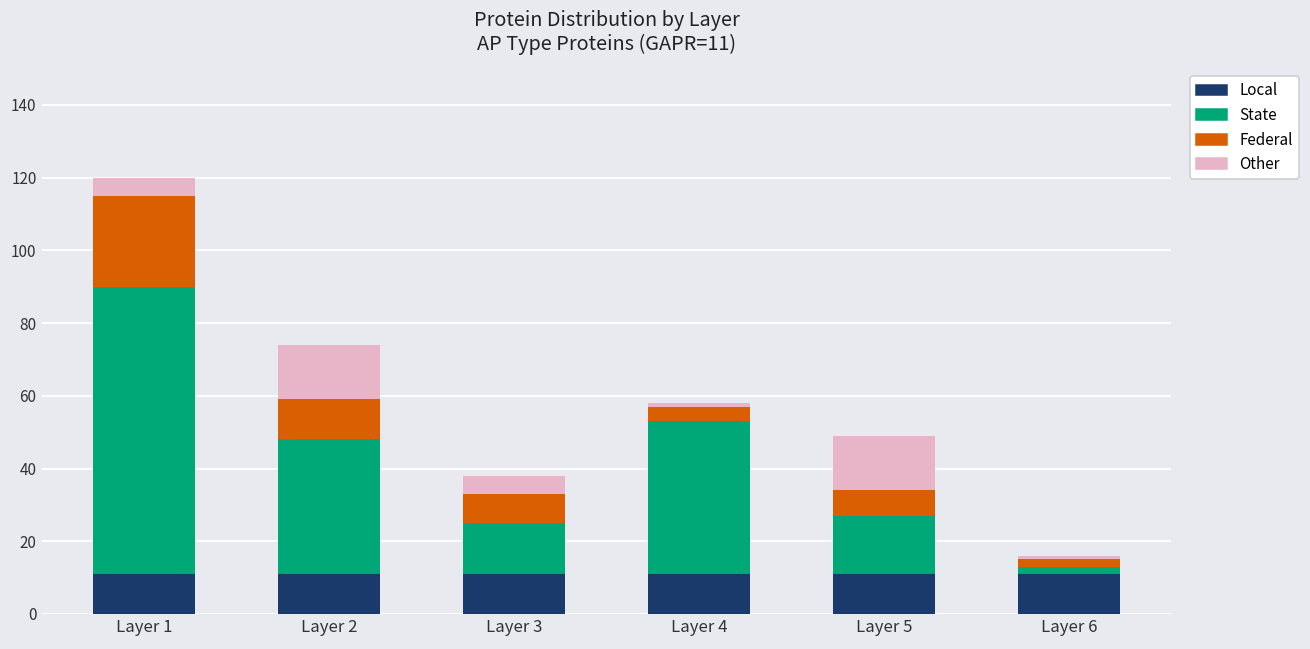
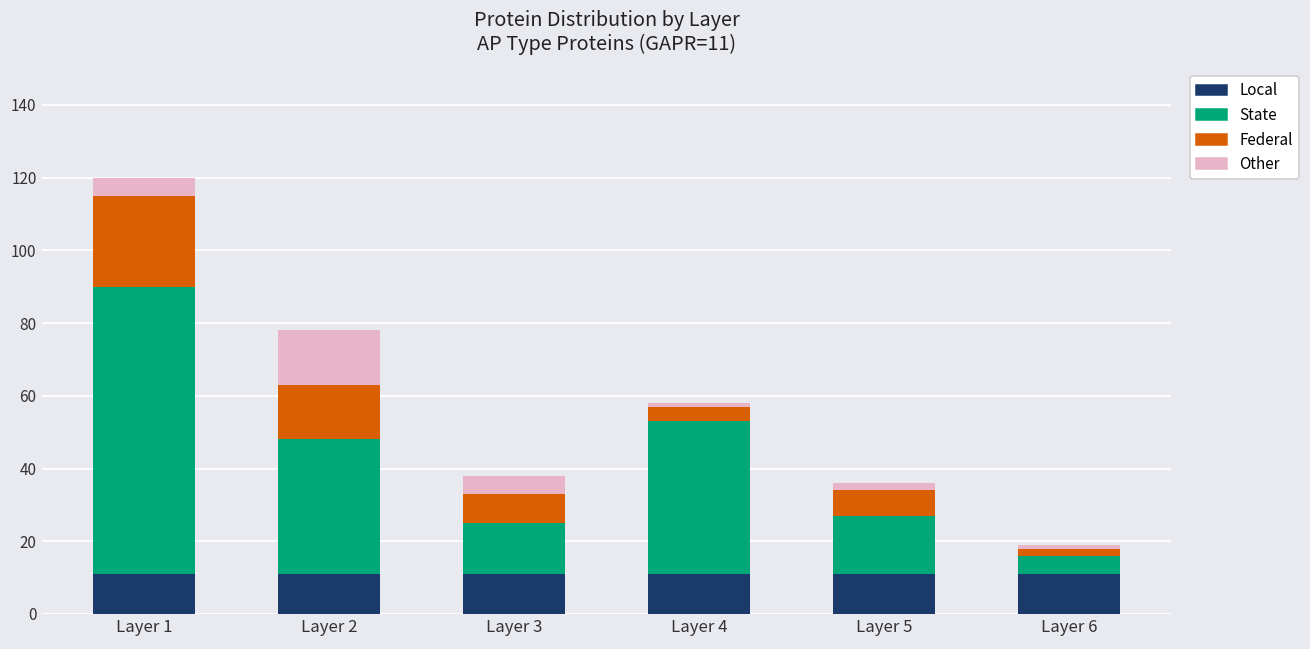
  {
    "Local": {
      "Layer 1": 11,
      "Layer 2": 11,
      "Layer 3": 11,
      "Layer 4": 11,
      "Layer 5": 11,
      "Layer 6": 11
    },
    "State": {
      "Layer 1": 79,
      "Layer 2": 37,
      "Layer 3": 14,
      "Layer 4": 42,
      "Layer 5": 16,
-     "Layer 6": 2
+     "Layer 6": 5
    },
    "Federal": {
      "Layer 1": 25,
-     "Layer 2": 11,
+     "Layer 2": 15,
      "Layer 3": 8,
      "Layer 4": 4,
      "Layer 5": 7,
      "Layer 6": 2
    },
    "Other": {
      "Layer 1": 5,
      "Layer 2": 15,
      "Layer 3": 5,
      "Layer 4": 1,
-     "Layer 5": 15,
+     "Layer 5": 2,
      "Layer 6": 1
    }
  }
